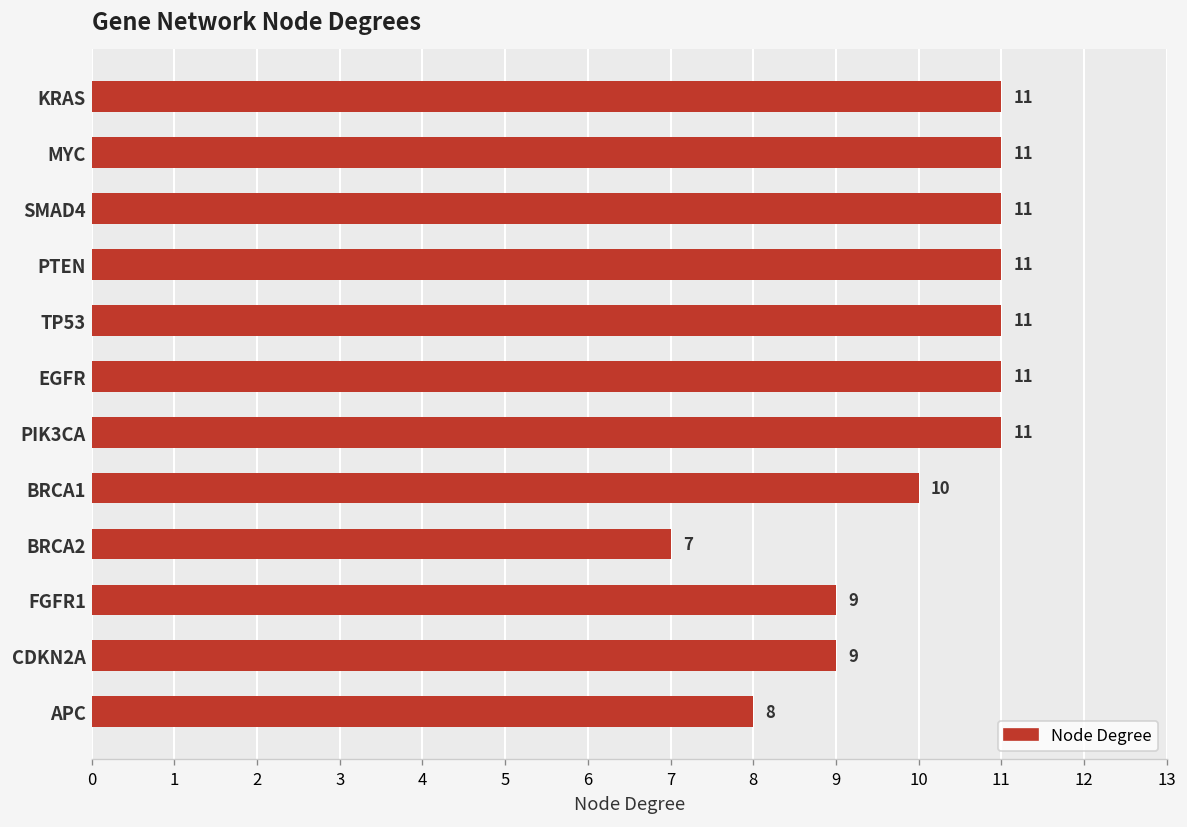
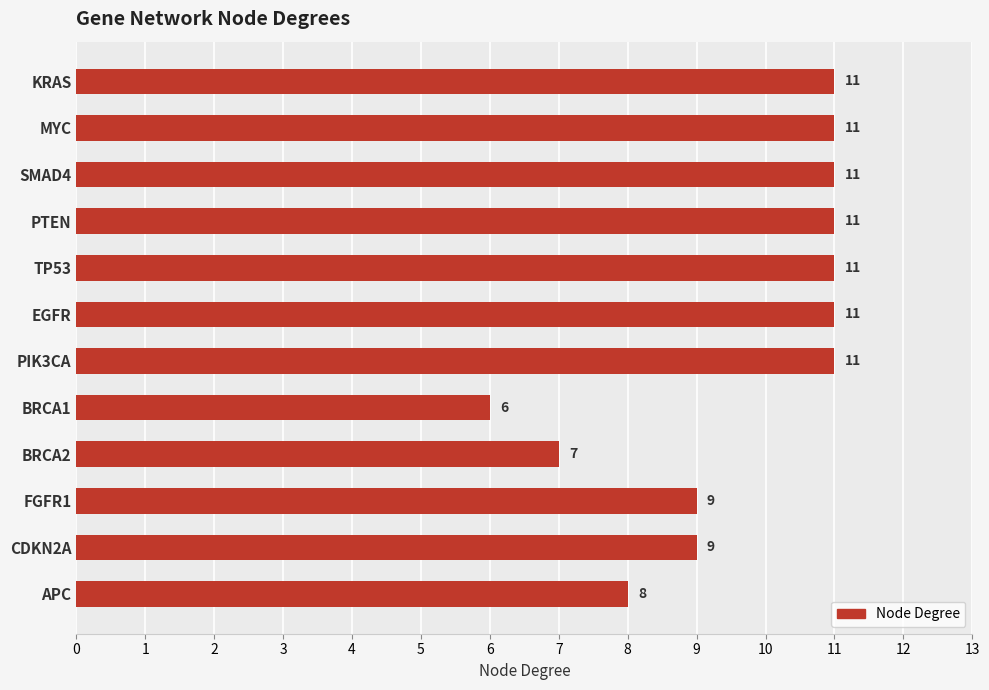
  {
    "KRAS": 11,
    "MYC": 11,
    "SMAD4": 11,
    "PTEN": 11,
    "TP53": 11,
    "EGFR": 11,
    "PIK3CA": 11,
-   "BRCA1": 10,
+   "BRCA1": 6,
    "BRCA2": 7,
    "FGFR1": 9,
    "CDKN2A": 9,
    "APC": 8
  }
